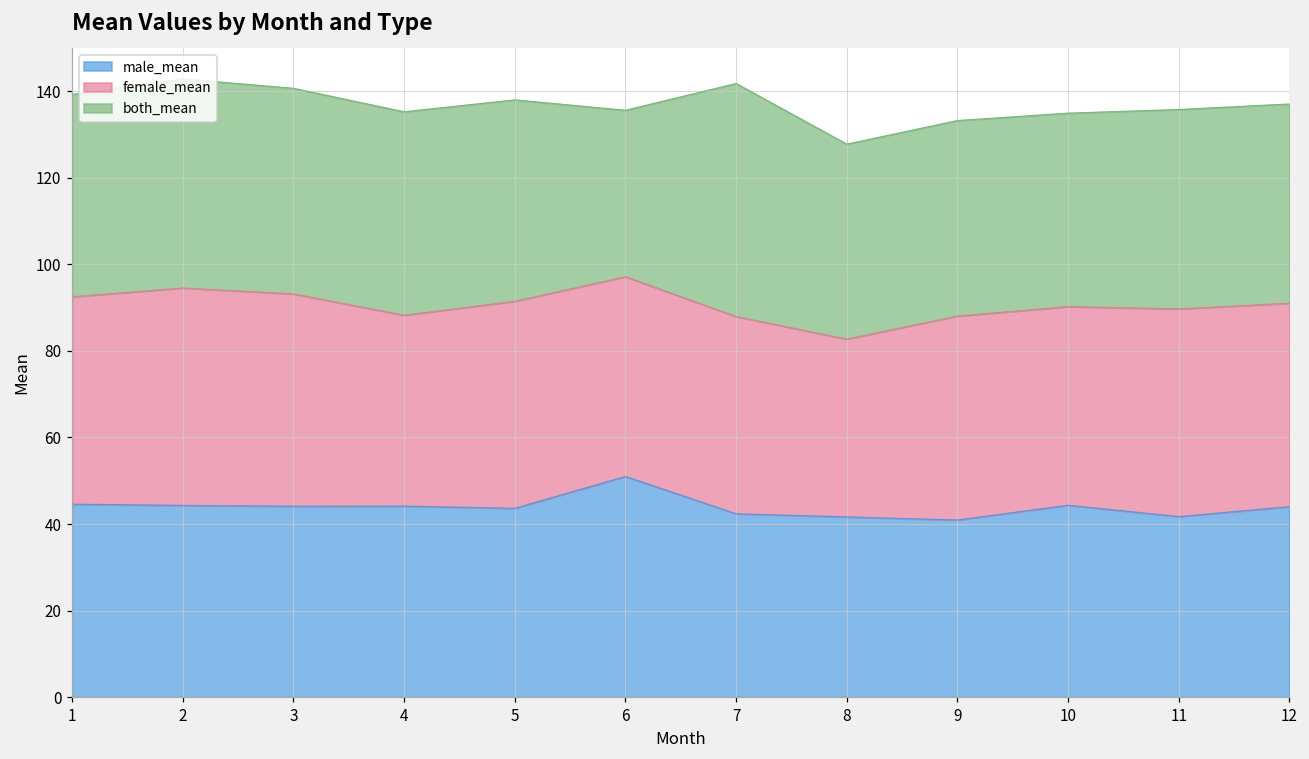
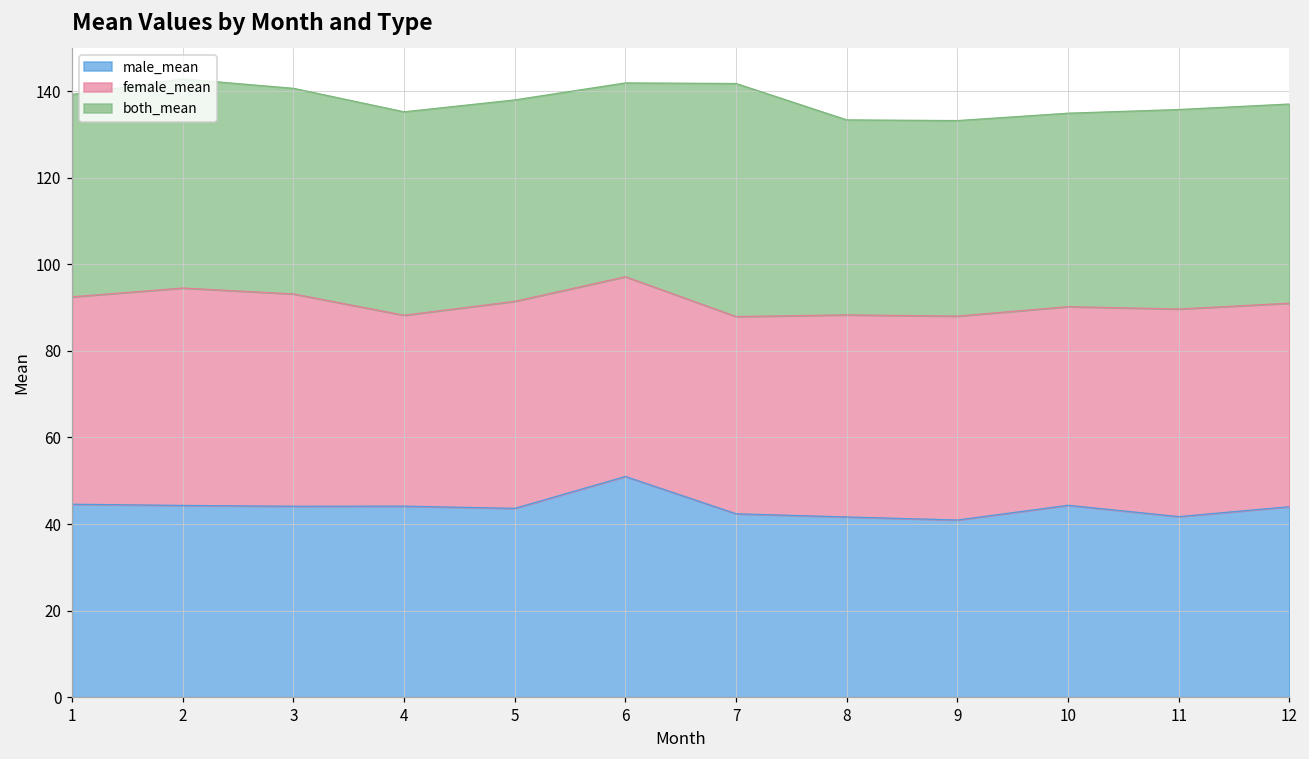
  {
    "male_mean": {
      "1": 45,
      "2": 44,
      "3": 44,
      "4": 44,
      "5": 44,
      "6": 51,
      "7": 42,
      "8": 42,
      "9": 41,
      "10": 44,
      "11": 42,
      "12": 44
    },
    "female_mean": {
      "1": 48,
      "2": 50,
      "3": 49,
      "4": 44,
      "5": 48,
      "6": 46,
      "7": 46,
-     "8": 41,
+     "8": 47,
      "9": 47,
      "10": 46,
      "11": 48,
      "12": 47
    },
    "both_mean": {
      "1": 47,
      "3": 48,
      "4": 47,
      "5": 47,
-     "6": 38,
+     "6": 45,
      "7": 54,
      "8": 45,
      "9": 45,
      "10": 45,
      "11": 46,
      "12": 46
    }
  }
